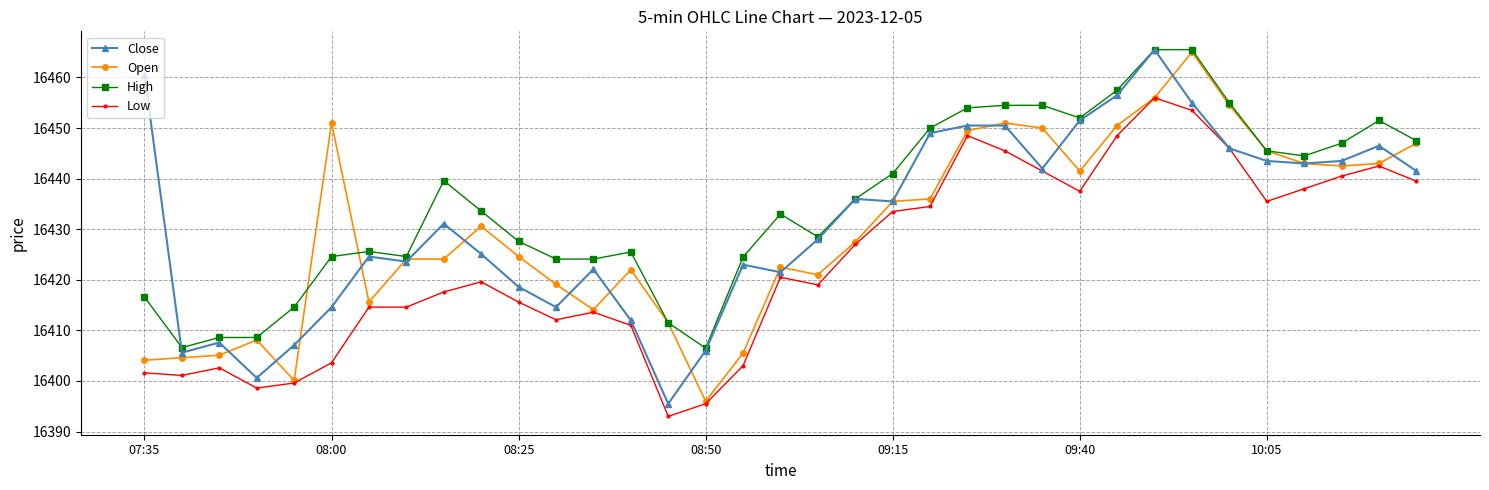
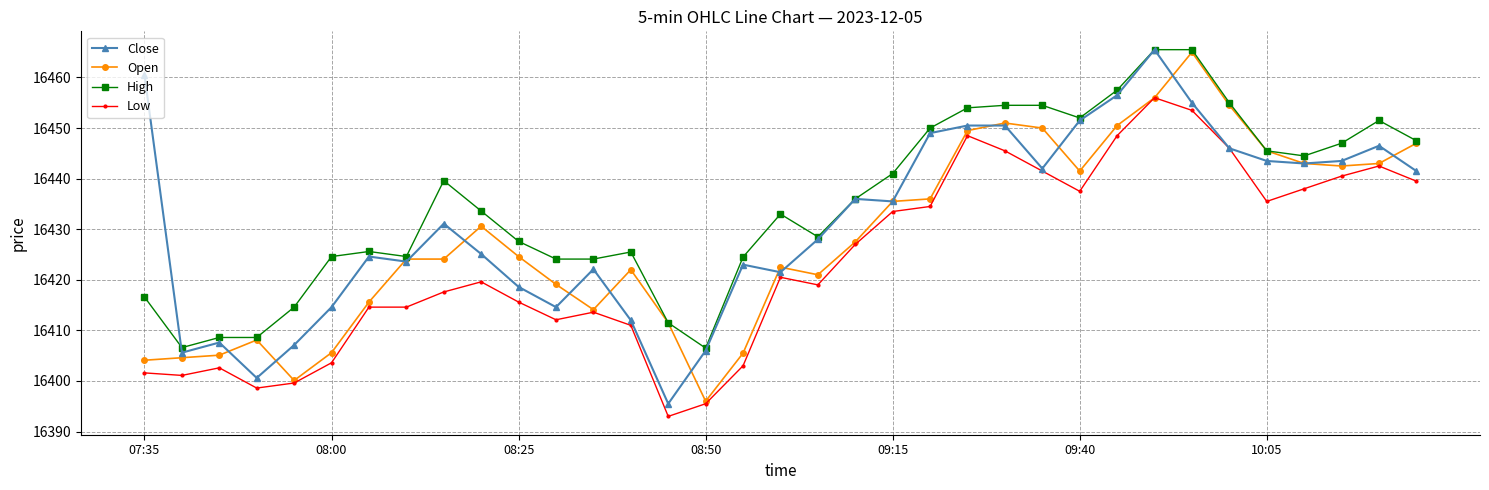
  {
    "Close": {
      "08:00": 16415,
      "08:25": 16419,
      "10:05": 16444
    },
    "Open": {
      "07:35": 16404,
-     "08:00": 16451,
+     "08:00": 16406,
      "08:25": 16425,
      "09:40": 16442
    },
    "High": {
      "07:35": 16417,
      "08:00": 16425,
      "08:25": 16428,
      "09:15": 16441
    },
    "Low": {
      "07:35": 16402,
      "08:00": 16404,
      "08:25": 16416,
      "09:15": 16434,
      "09:40": 16438,
      "10:05": 16436
    }
  }
